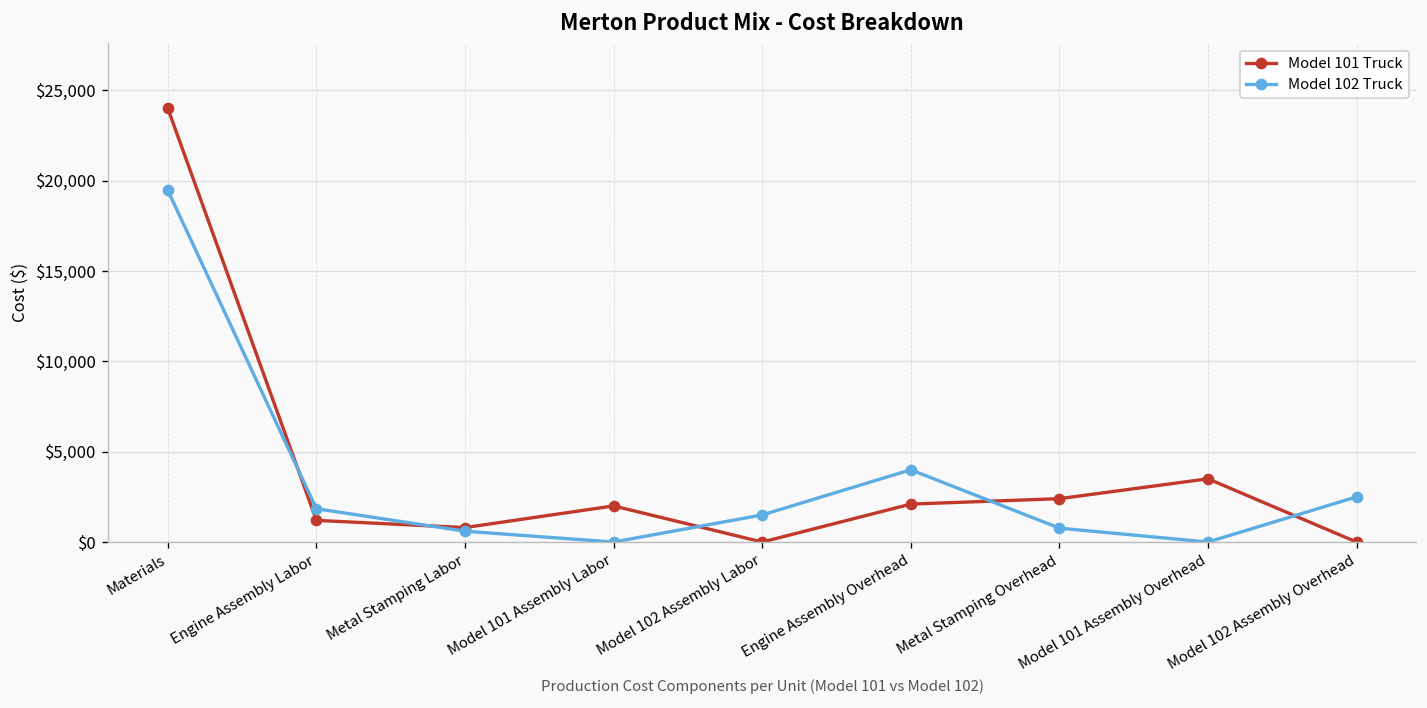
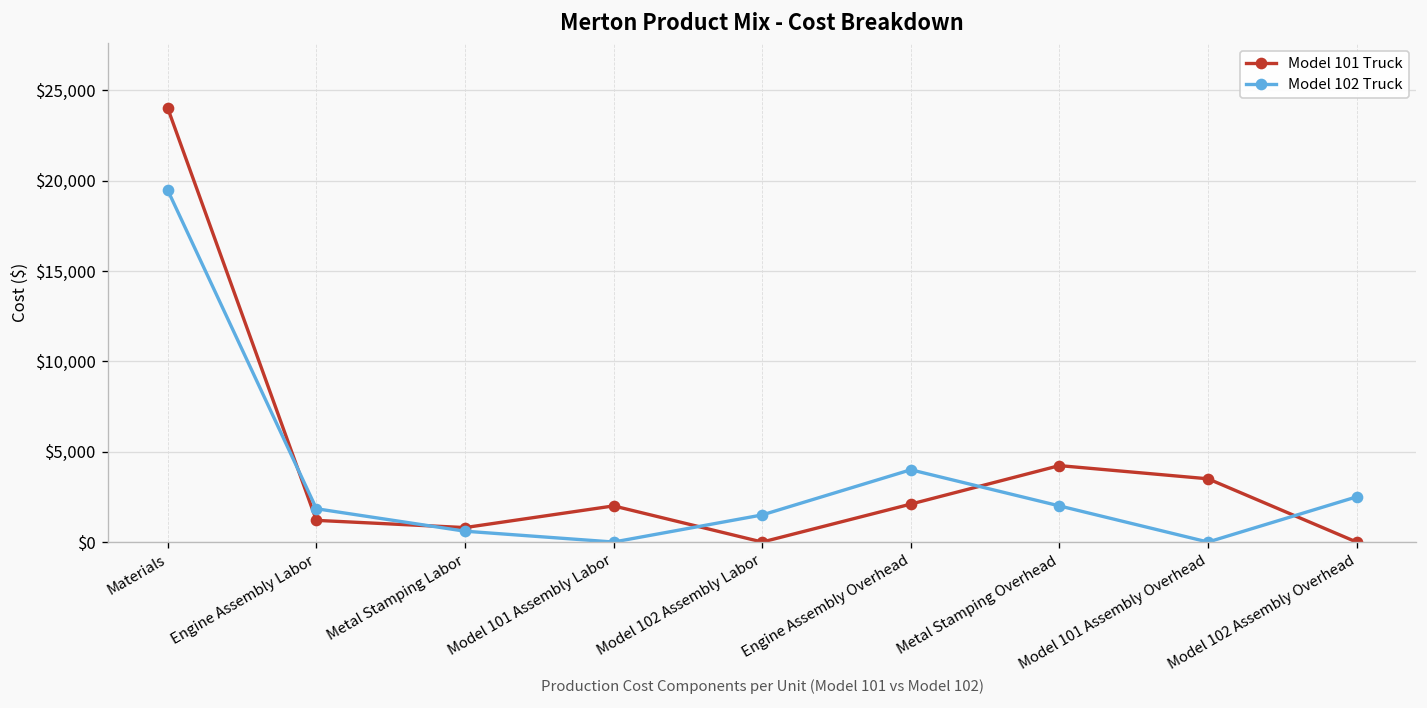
  {
    "Model 101 Truck": {
      "Materials": "$24,000",
      "Engine Assembly Labor": "$1,200",
      "Metal Stamping Labor": "$800",
      "Model 101 Assembly Labor": "$2,000",
      "Model 102 Assembly Labor": "$0",
      "Engine Assembly Overhead": "$2,100",
-     "Metal Stamping Overhead": "$2,400",
+     "Metal Stamping Overhead": "$4,200",
      "Model 101 Assembly Overhead": "$3,500",
      "Model 102 Assembly Overhead": "$0"
    },
    "Model 102 Truck": {
      "Materials": "$19,500",
      "Engine Assembly Labor": "$1,800",
      "Metal Stamping Labor": "$600",
      "Model 101 Assembly Labor": "$0",
      "Model 102 Assembly Labor": "$1,500",
      "Engine Assembly Overhead": "$4,000",
-     "Metal Stamping Overhead": "$800",
+     "Metal Stamping Overhead": "$2,000",
      "Model 101 Assembly Overhead": "$0",
      "Model 102 Assembly Overhead": "$2,500"
    }
  }
